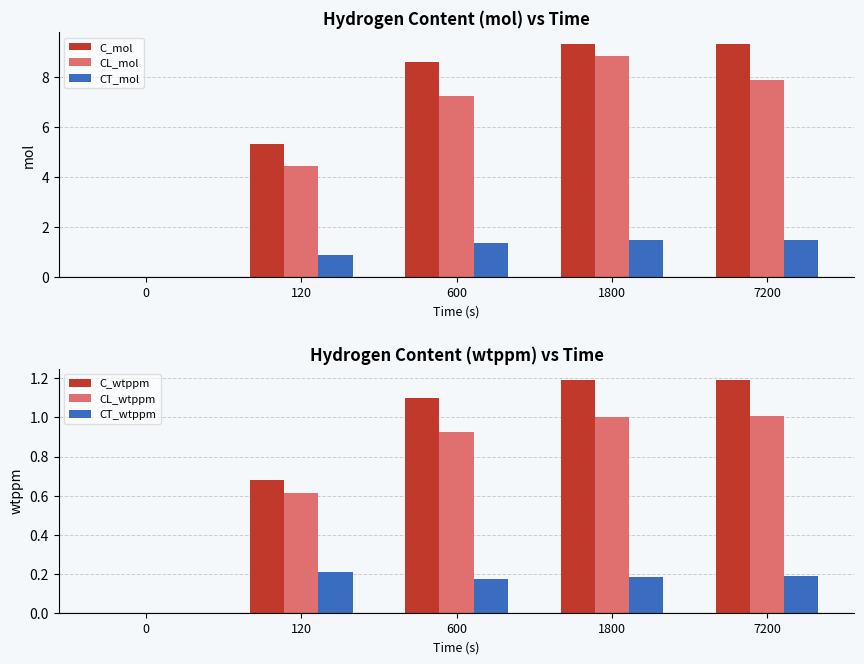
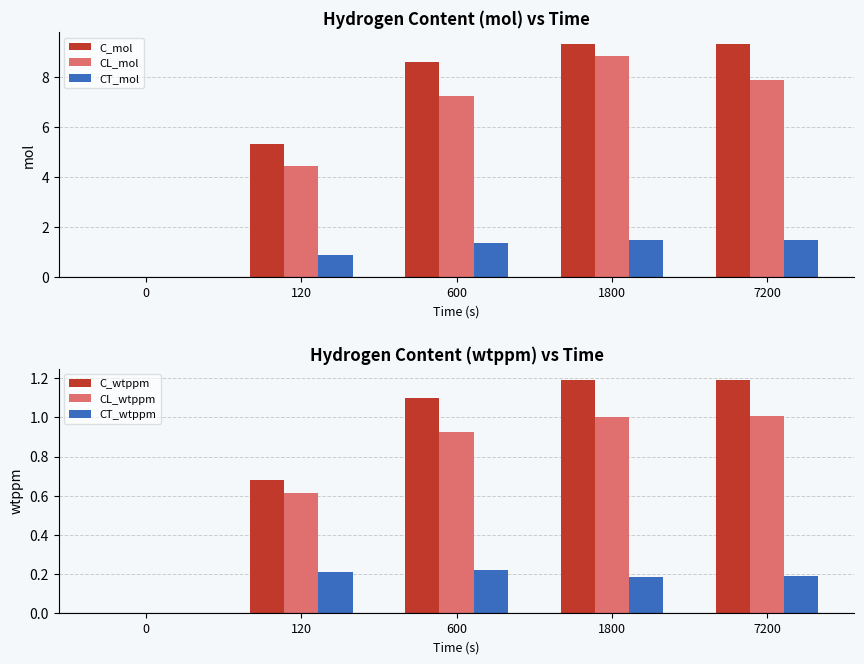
  {
    "Hydrogen Content (mol) vs Time": {
      "C_mol": {
        "0": 0.0,
        "120": 5.3,
        "600": 8.6,
        "1800": 9.3,
        "7200": 9.3
      },
      "CL_mol": {
        "0": 0.0,
        "120": 4.4,
        "600": 7.3,
        "1800": 8.9,
        "7200": 7.9
      },
      "CT_mol": {
        "0": 0.0,
        "120": 0.9,
        "600": 1.4,
        "1800": 1.5,
        "7200": 1.5
      }
    },
    "Hydrogen Content (wtppm) vs Time": {
      "C_wtppm": {
        "0": 0.00,
        "120": 0.68,
        "600": 1.10,
        "1800": 1.19,
        "7200": 1.19
      },
      "CL_wtppm": {
        "0": 0.00,
        "120": 0.61,
        "600": 0.93,
        "1800": 1.00,
        "7200": 1.01
      },
      "CT_wtppm": {
        "0": 0.00,
        "120": 0.21,
-       "600": 0.17,
+       "600": 0.22,
        "1800": 0.19,
        "7200": 0.19
      }
    }
  }
